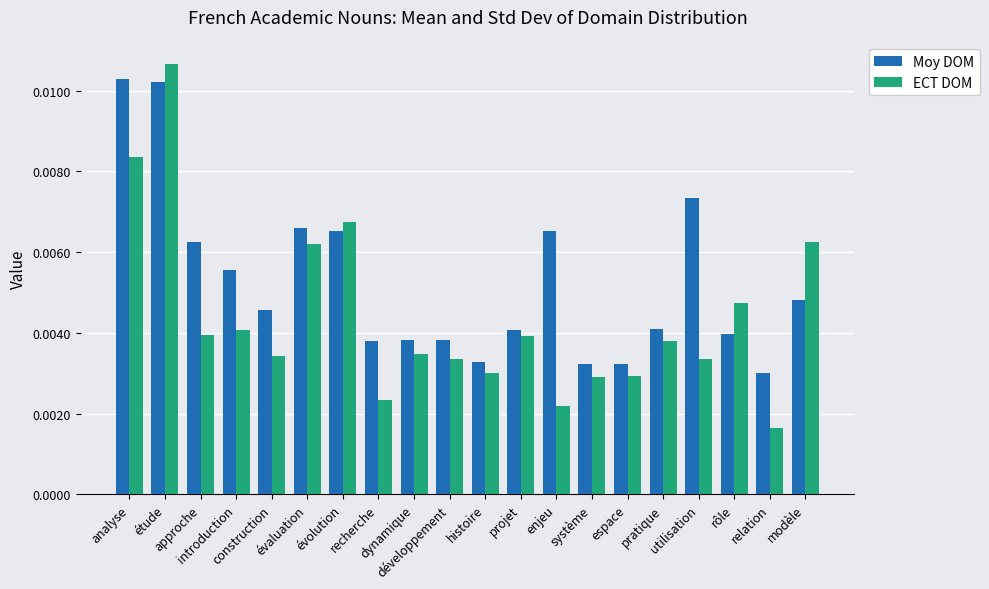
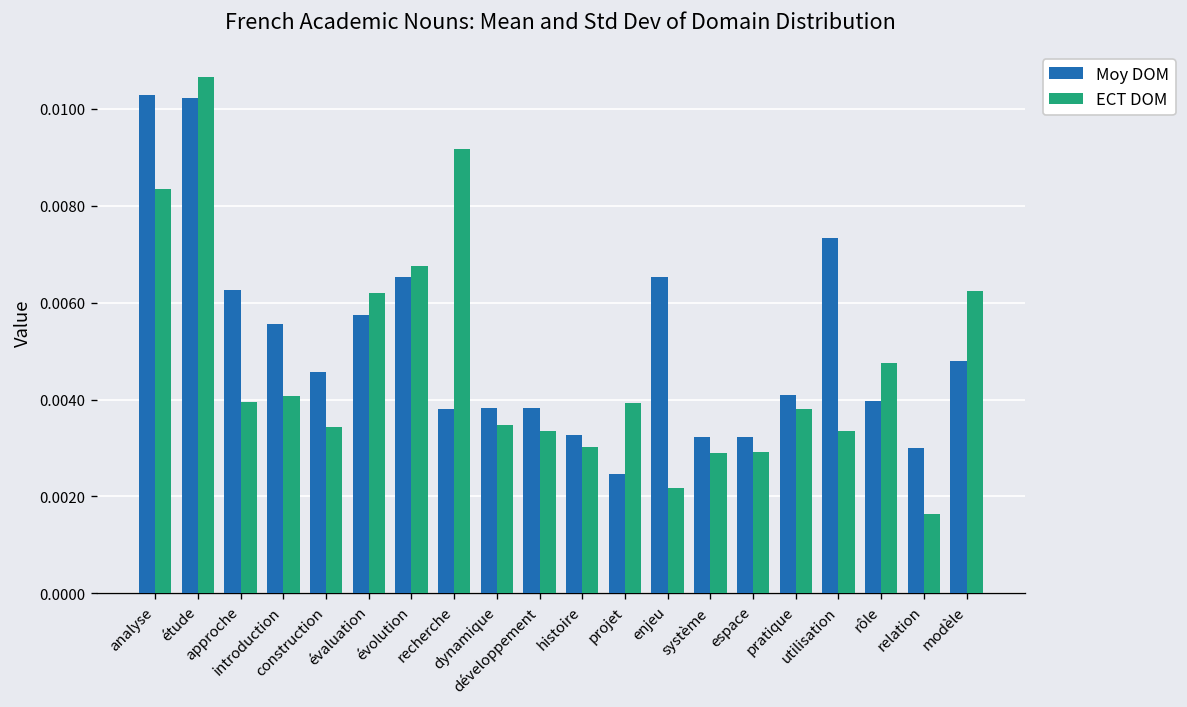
  {
    "Moy DOM": {
      "analyse": 0.0103,
      "étude": 0.0102,
      "approche": 0.0063,
      "introduction": 0.0055,
      "construction": 0.0046,
-     "évaluation": 0.0066,
+     "évaluation": 0.0057,
      "évolution": 0.0065,
      "recherche": 0.0038,
      "dynamique": 0.0038,
      "développement": 0.0038,
      "histoire": 0.0033,
-     "projet": 0.0041,
+     "projet": 0.0025,
      "enjeu": 0.0065,
      "système": 0.0032,
      "espace": 0.0032,
      "pratique": 0.0041,
      "utilisation": 0.0073,
      "rôle": 0.0040,
      "relation": 0.0030,
      "modèle": 0.0048
    },
    "ECT DOM": {
      "analyse": 0.0083,
      "étude": 0.0107,
      "approche": 0.0039,
      "introduction": 0.0041,
      "construction": 0.0034,
      "évaluation": 0.0062,
      "évolution": 0.0067,
-     "recherche": 0.0023,
+     "recherche": 0.0092,
      "dynamique": 0.0035,
      "développement": 0.0034,
      "histoire": 0.0030,
      "projet": 0.0039,
      "enjeu": 0.0022,
      "système": 0.0029,
      "espace": 0.0029,
      "pratique": 0.0038,
      "utilisation": 0.0034,
      "rôle": 0.0047,
      "relation": 0.0016,
      "modèle": 0.0062
    }
  }
